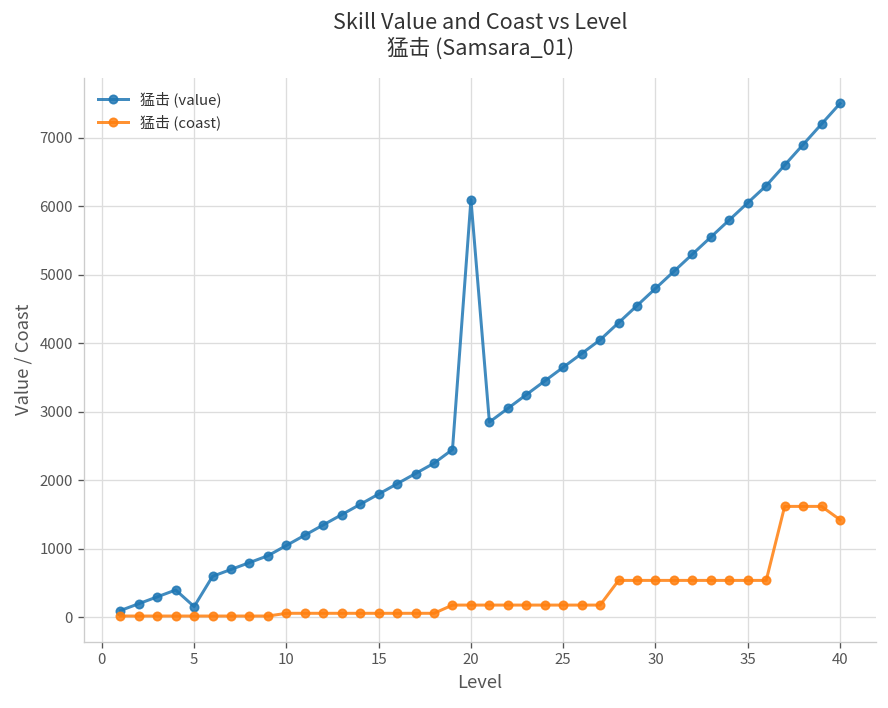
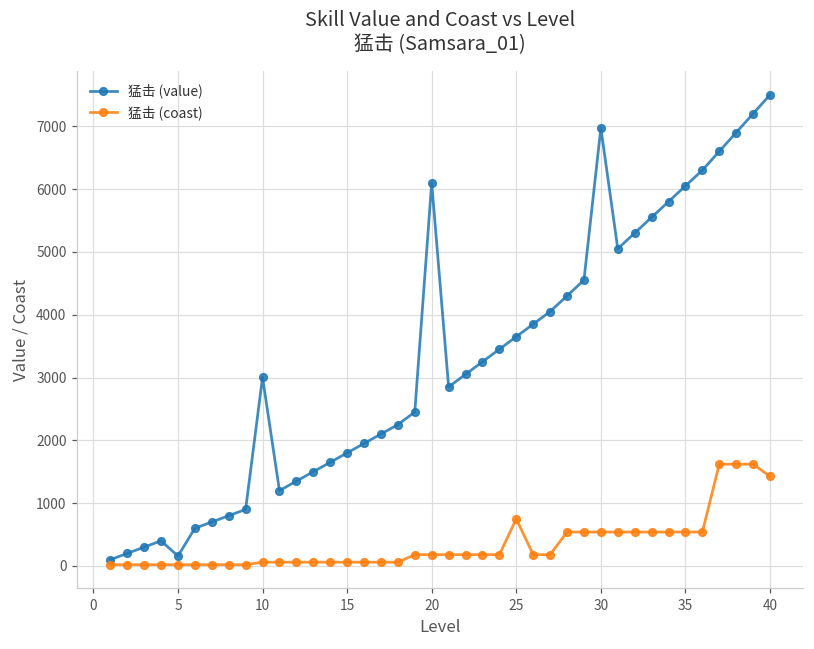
  {
    "猛击 (value)": {
      "5": 200,
-     "10": 1100,
+     "10": 3000,
      "15": 1800,
      "20": 6100,
      "25": 3700,
-     "30": 4800,
+     "30": 7000,
      "35": 6100,
      "40": 7500
    },
    "猛击 (coast)": {
      "5": 0,
      "10": 100,
      "15": 100,
      "20": 200,
-     "25": 200,
+     "25": 700,
      "30": 500,
      "35": 500,
      "40": 1400
    }
  }
